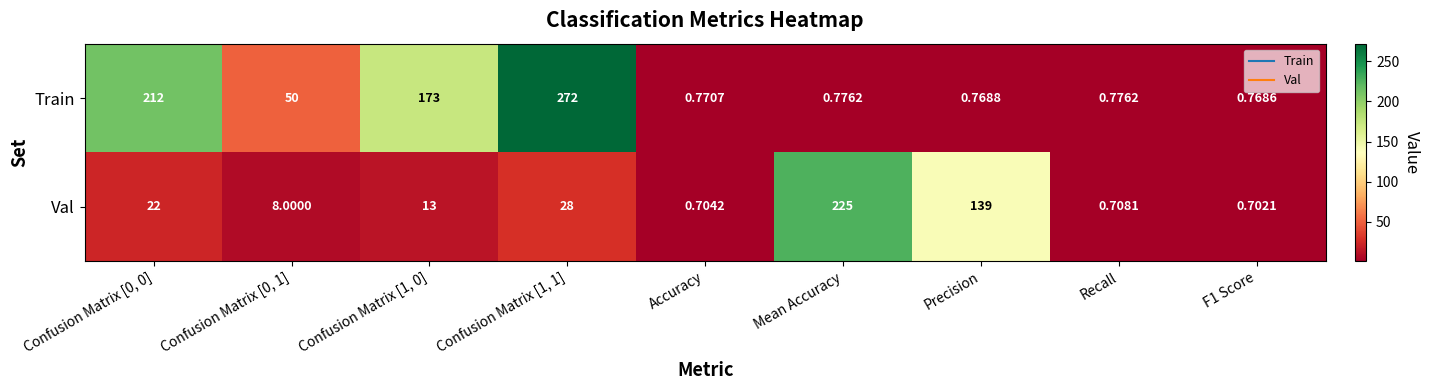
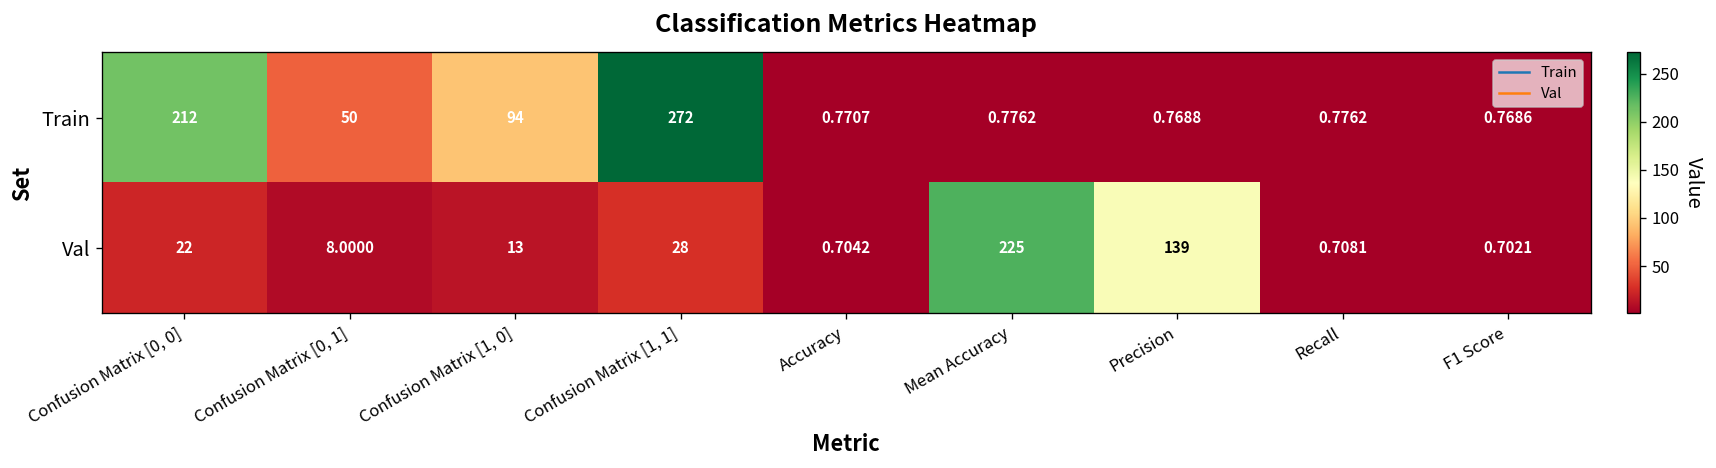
  {
    "Train": {
      "Confusion Matrix [0, 0]": 212,
      "Confusion Matrix [0, 1]": 50,
-     "Confusion Matrix [1, 0]": 173,
+     "Confusion Matrix [1, 0]": 94,
      "Confusion Matrix [1, 1]": 272,
      "Accuracy": 0.7707,
      "Mean Accuracy": 0.7762,
      "Precision": 0.7688,
      "Recall": 0.7762
    },
    "Val": {
      "Confusion Matrix [0, 0]": 22,
      "Confusion Matrix [0, 1]": 8.0000,
      "Confusion Matrix [1, 0]": 13,
      "Confusion Matrix [1, 1]": 28,
      "Accuracy": 0.7042,
      "Mean Accuracy": 225,
      "Precision": 139,
      "Recall": 0.7081,
      "F1 Score": 0.7021
    }
  }
